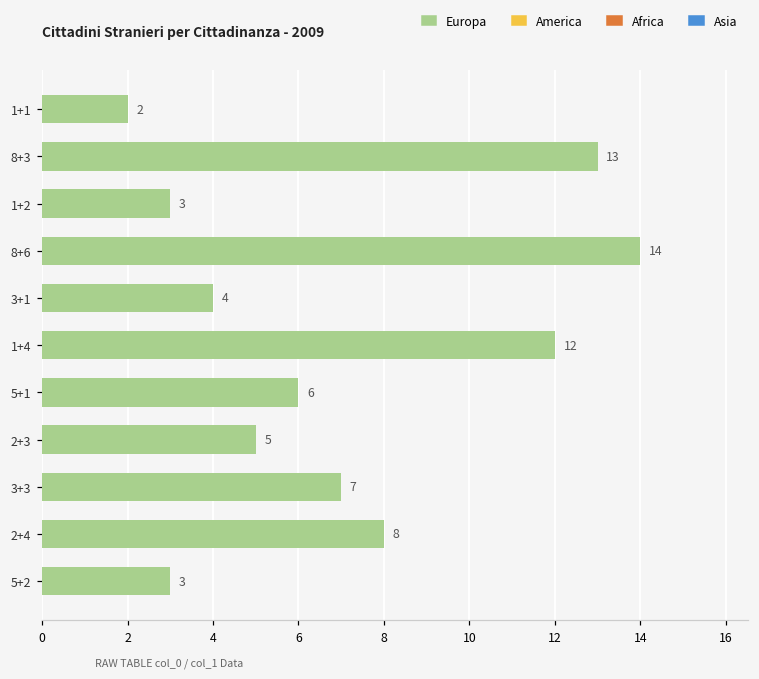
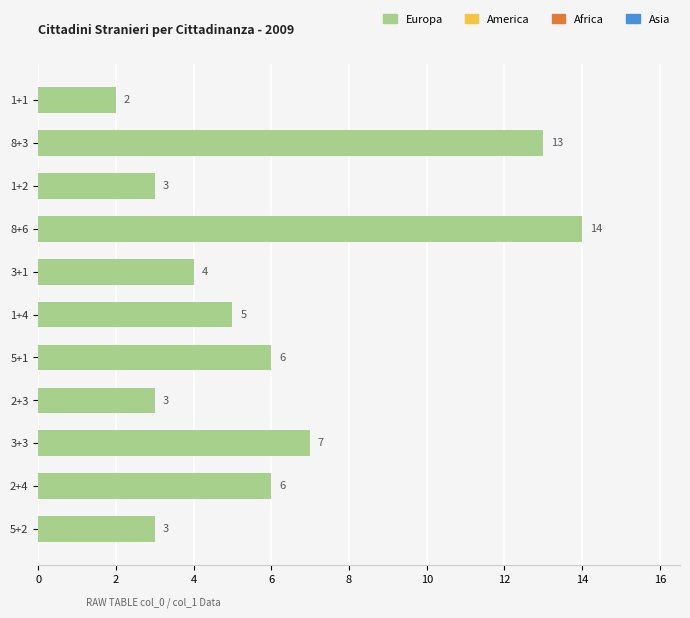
  {
    "1+1": 2,
    "8+3": 13,
    "1+2": 3,
    "8+6": 14,
    "3+1": 4,
-   "1+4": 12,
+   "1+4": 5,
    "5+1": 6,
-   "2+3": 5,
+   "2+3": 3,
    "3+3": 7,
-   "2+4": 8,
+   "2+4": 6,
    "5+2": 3
  }
